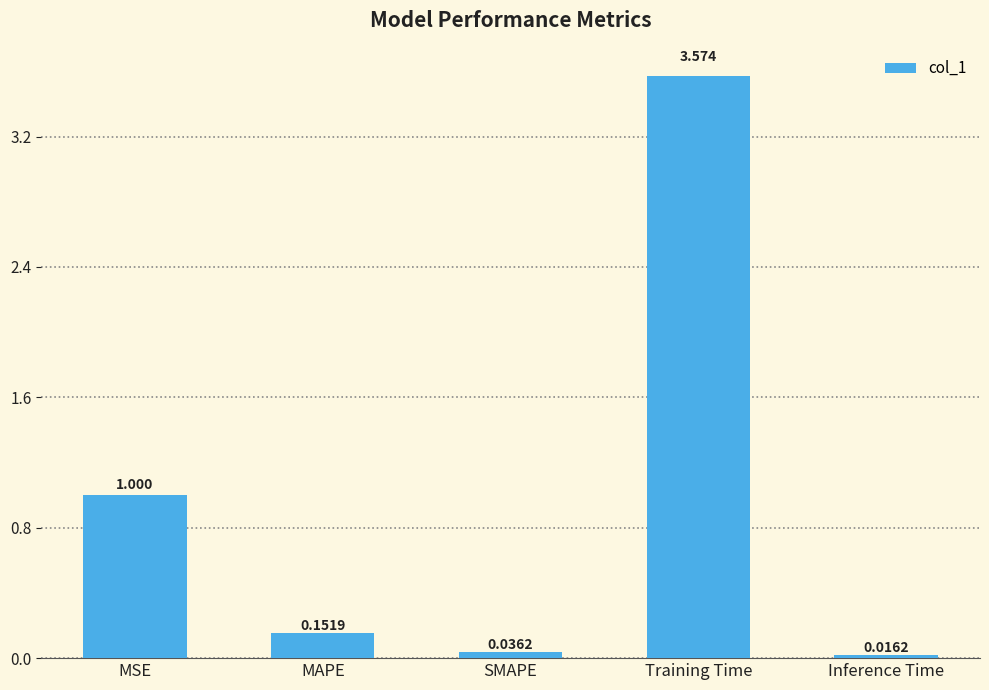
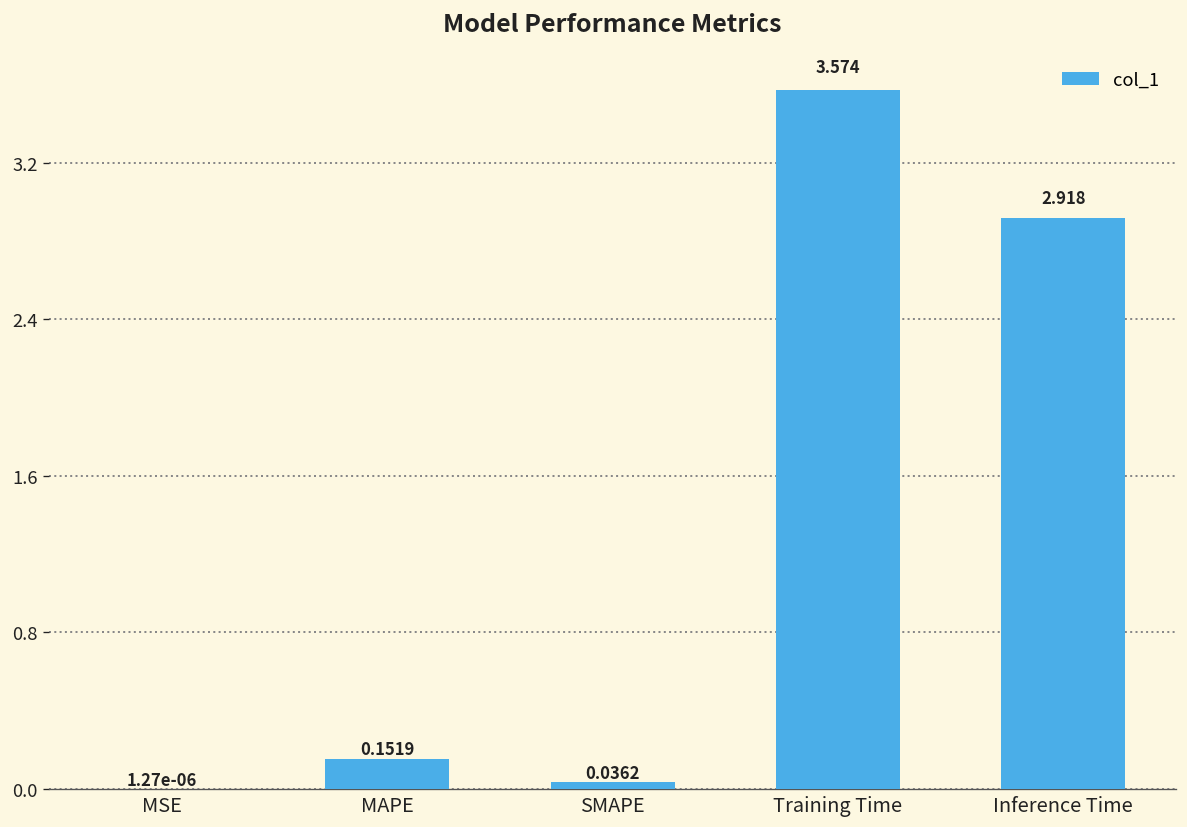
  {
-   "MSE": "1.000",
+   "MSE": "1.27e-06",
    "MAPE": "0.1519",
    "SMAPE": "0.0362",
    "Training Time": "3.574",
-   "Inference Time": "0.0162"
+   "Inference Time": "2.918"
  }
